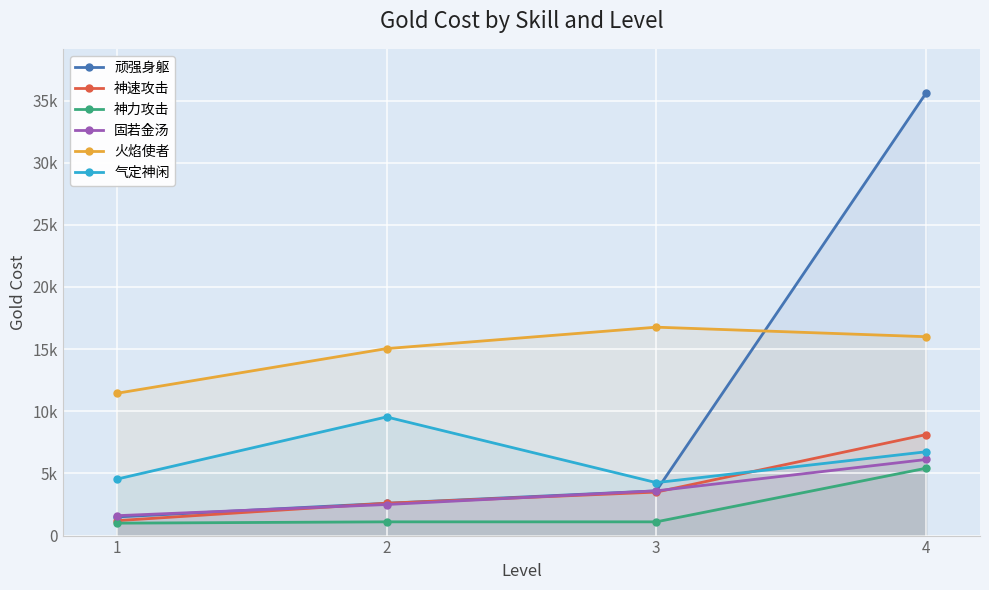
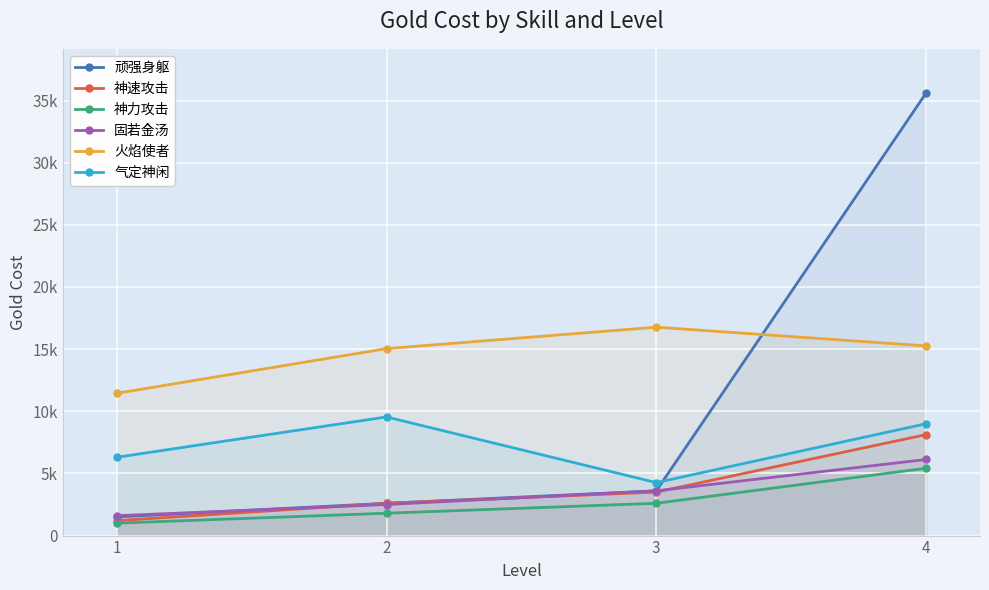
  {
    "顽强身躯": {
      "4": 35600
    },
    "神速攻击": {
      "4": 8100
    },
    "神力攻击": {
-     "2": 1100,
-     "3": 1100,
+     "2": 1800,
+     "3": 2600,
      "4": 5400
    },
    "固若金汤": {
      "4": 6100
    },
    "火焰使者": {
      "1": 11400,
      "2": 15000,
      "3": 16800,
-     "4": 16000
+     "4": 15300
    },
    "气定神闲": {
-     "1": 4500,
+     "1": 6300,
      "2": 9500,
      "3": 4300,
-     "4": 6700
+     "4": 9000
    }
  }
